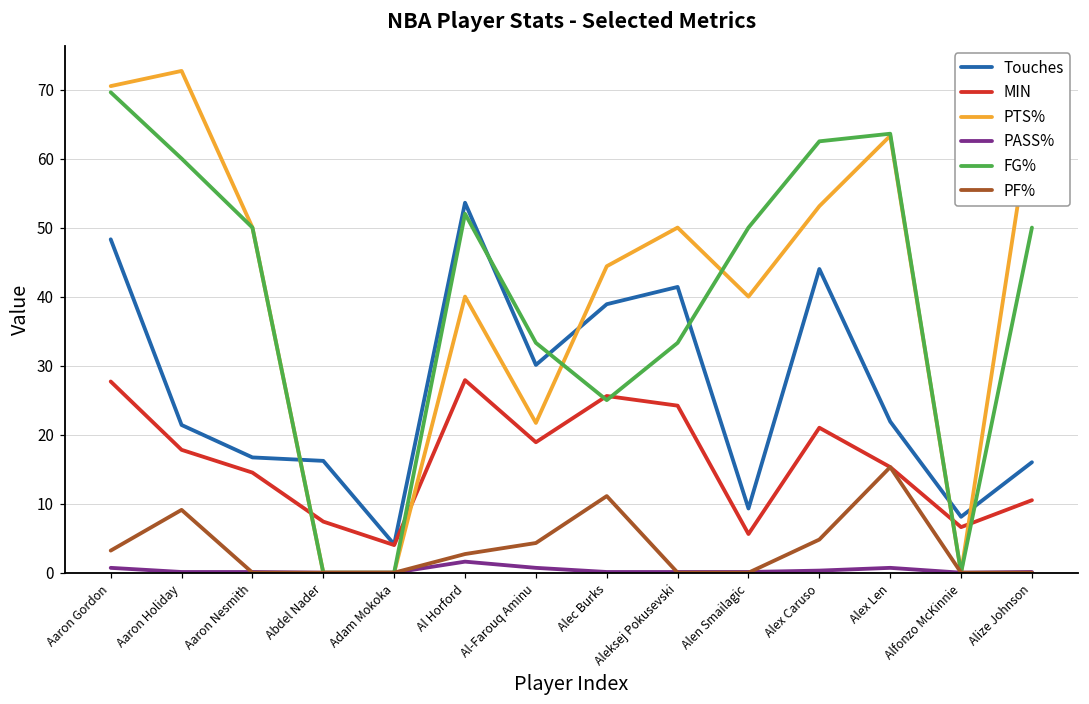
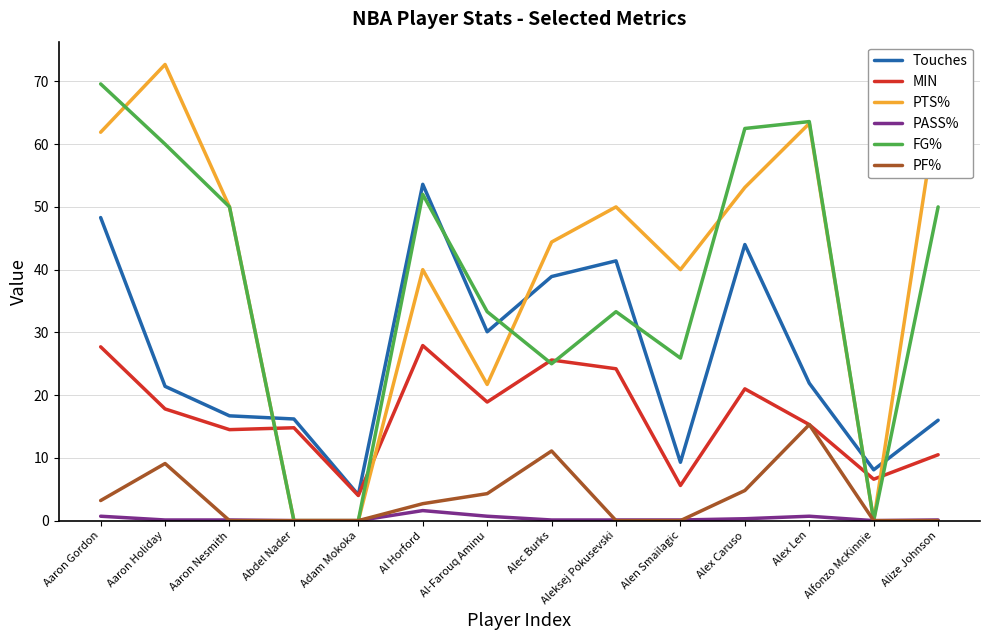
  {
    "Touches": {
      "Aaron Gordon": 48,
      "Aaron Holiday": 21,
      "Aaron Nesmith": 17,
      "Abdel Nader": 16,
      "Al Horford": 54,
      "Al-Farouq Aminu": 30,
      "Alec Burks": 39,
      "Aleksej Pokusevski": 41,
      "Alen Smailagic": 9,
      "Alex Caruso": 44,
      "Alex Len": 22,
      "Alfonzo McKinnie": 8,
      "Alize Johnson": 16
    },
    "MIN": {
      "Aaron Gordon": 28,
      "Aaron Holiday": 18,
      "Aaron Nesmith": 15,
-     "Abdel Nader": 7,
+     "Abdel Nader": 15,
      "Al Horford": 28,
      "Al-Farouq Aminu": 19,
      "Alec Burks": 26,
      "Aleksej Pokusevski": 24,
      "Alen Smailagic": 6,
      "Alex Caruso": 21,
      "Alfonzo McKinnie": 7,
      "Alize Johnson": 11
    },
    "PTS%": {
-     "Aaron Gordon": 71,
+     "Aaron Gordon": 62,
      "Aaron Holiday": 73,
      "Al Horford": 40,
      "Al-Farouq Aminu": 22,
      "Alec Burks": 44,
      "Aleksej Pokusevski": 50,
      "Alen Smailagic": 40,
      "Alex Caruso": 53
    },
    "PASS%": {
      "Aaron Gordon": 1,
      "Aaron Holiday": 0,
      "Al Horford": 2,
      "Al-Farouq Aminu": 1,
      "Alec Burks": 0,
      "Alex Caruso": 0,
      "Alex Len": 1
    },
    "FG%": {
      "Aaron Gordon": 70,
      "Aaron Holiday": 60,
      "Al Horford": 52,
      "Al-Farouq Aminu": 33,
      "Alec Burks": 25,
      "Aleksej Pokusevski": 33,
-     "Alen Smailagic": 50,
+     "Alen Smailagic": 26,
      "Alex Caruso": 63,
      "Alize Johnson": 50
    },
    "PF%": {
      "Aaron Gordon": 3,
      "Aaron Holiday": 9,
      "Al Horford": 3,
      "Al-Farouq Aminu": 4,
      "Alec Burks": 11,
      "Alex Caruso": 5
    }
  }
